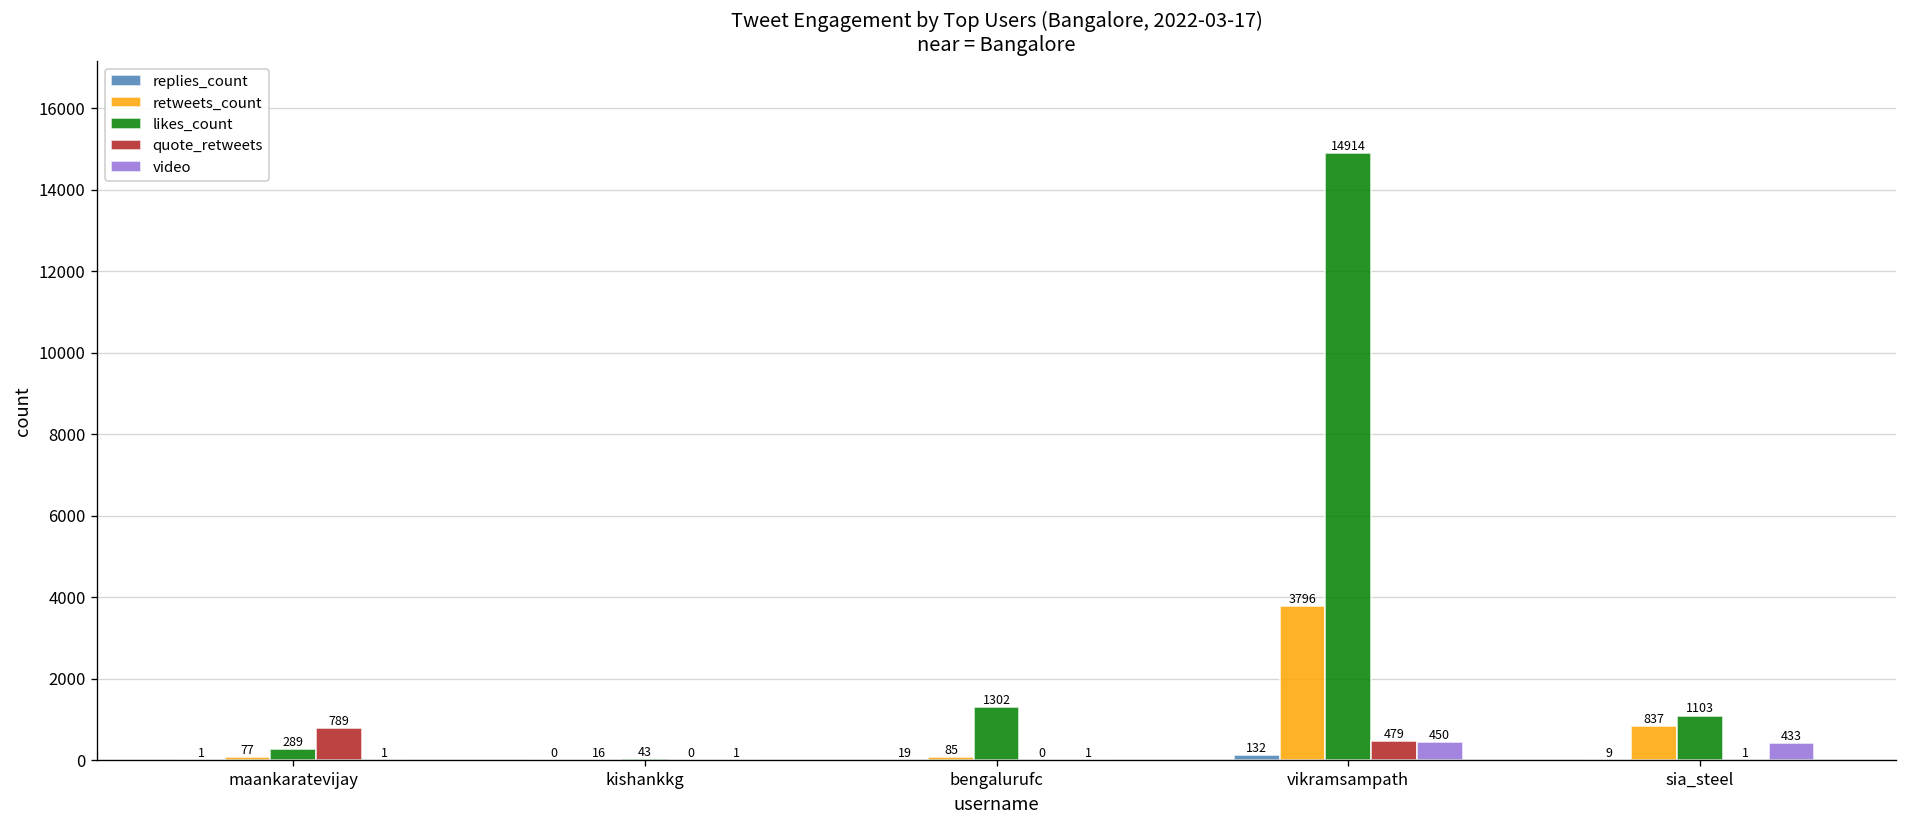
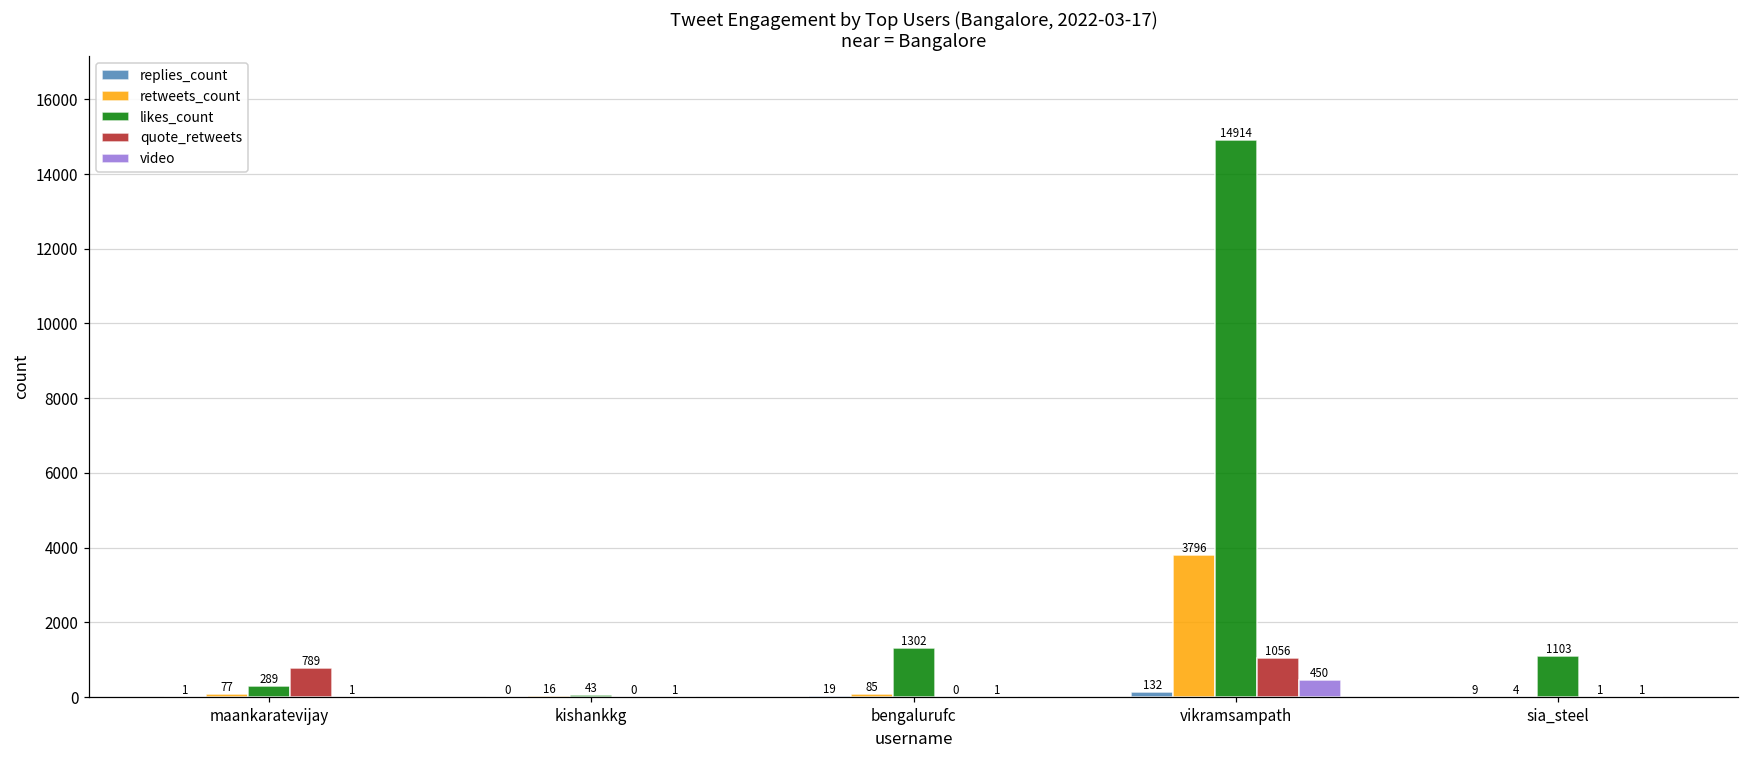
  {
    "replies_count": {
      "maankaratevijay": 1,
      "kishankkg": 0,
      "bengalurufc": 19,
      "vikramsampath": 132,
      "sia_steel": 9
    },
    "retweets_count": {
      "maankaratevijay": 77,
      "kishankkg": 16,
      "bengalurufc": 85,
      "vikramsampath": 3796,
-     "sia_steel": 837
+     "sia_steel": 4
    },
    "likes_count": {
      "maankaratevijay": 289,
      "kishankkg": 43,
      "bengalurufc": 1302,
      "vikramsampath": 14914,
      "sia_steel": 1103
    },
    "quote_retweets": {
      "maankaratevijay": 789,
      "kishankkg": 0,
      "bengalurufc": 0,
-     "vikramsampath": 479,
+     "vikramsampath": 1056,
      "sia_steel": 1
    },
    "video": {
      "maankaratevijay": 1,
      "kishankkg": 1,
      "bengalurufc": 1,
      "vikramsampath": 450,
-     "sia_steel": 433
+     "sia_steel": 1
    }
  }
